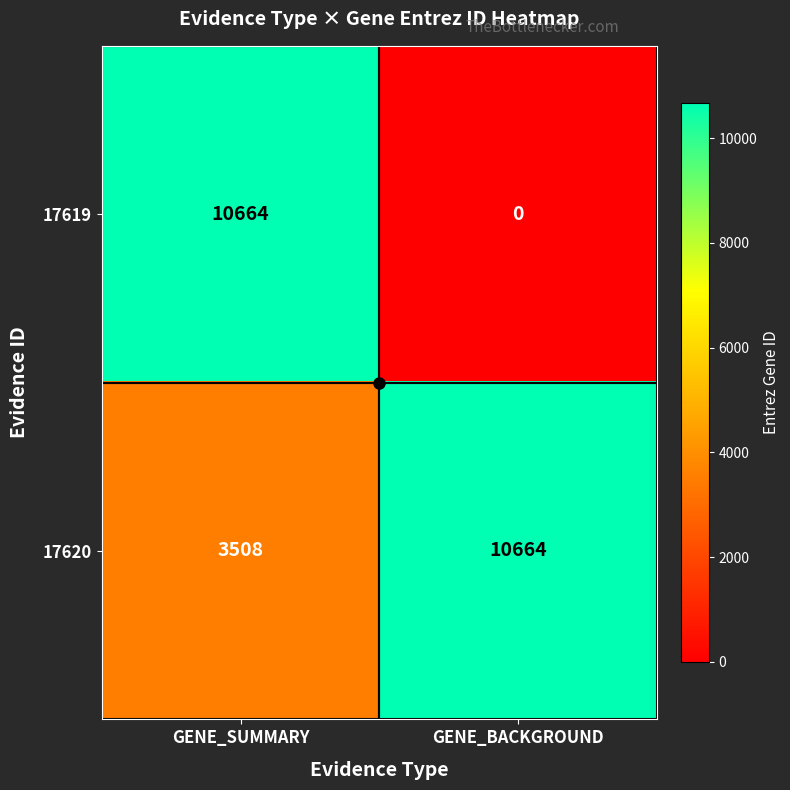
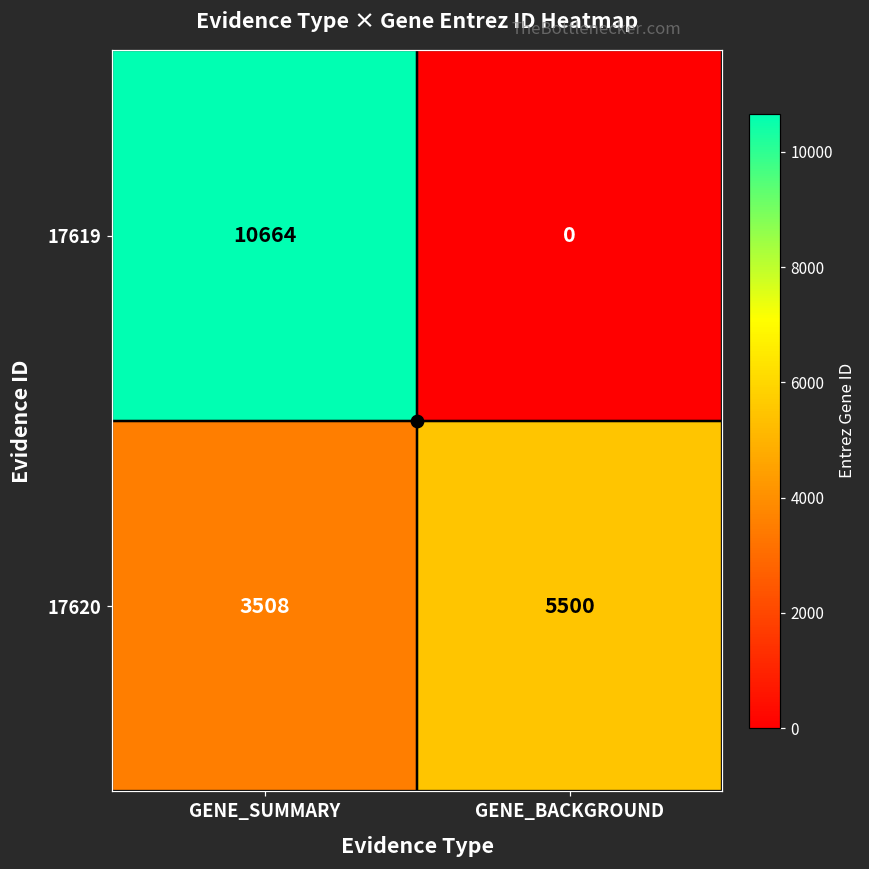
  {
    "17619": {
      "GENE_SUMMARY": 10664,
      "GENE_BACKGROUND": 0
    },
    "17620": {
      "GENE_SUMMARY": 3508,
-     "GENE_BACKGROUND": 10664
+     "GENE_BACKGROUND": 5500
    }
  }
